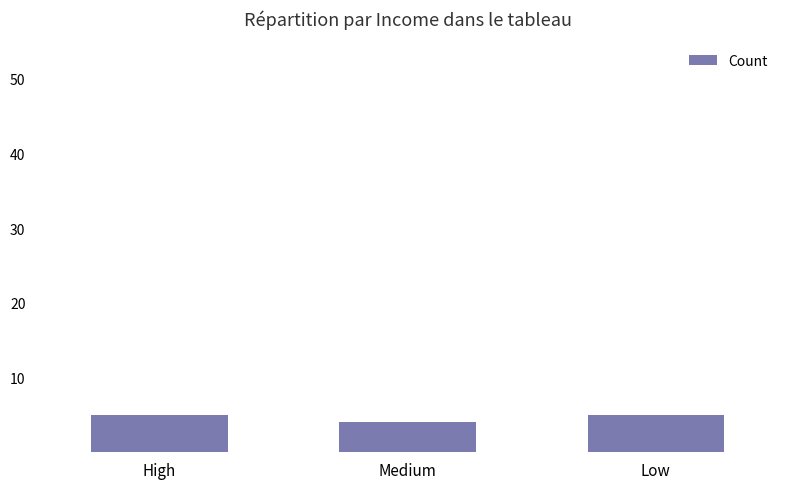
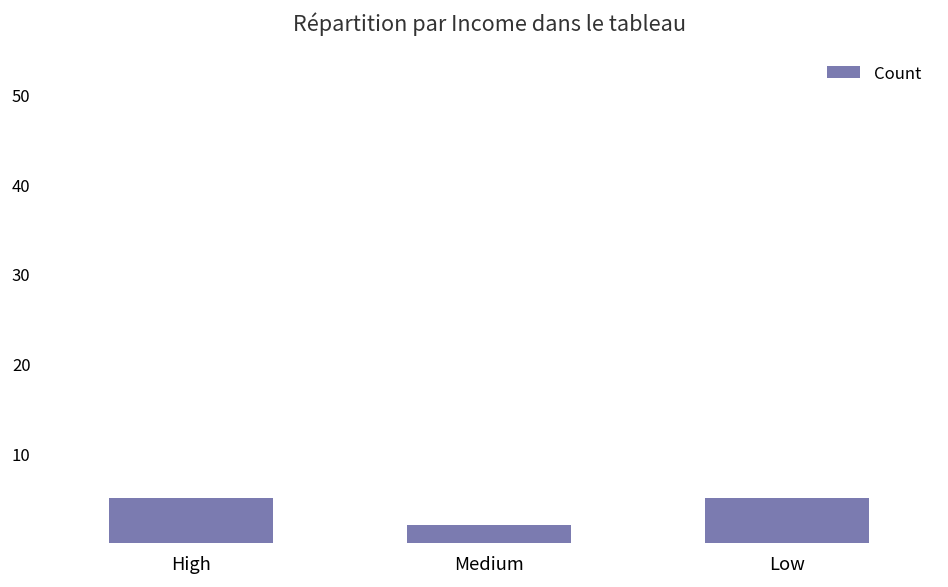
  {
    "High": 5,
-   "Medium": 4,
+   "Medium": 2,
    "Low": 5
  }
